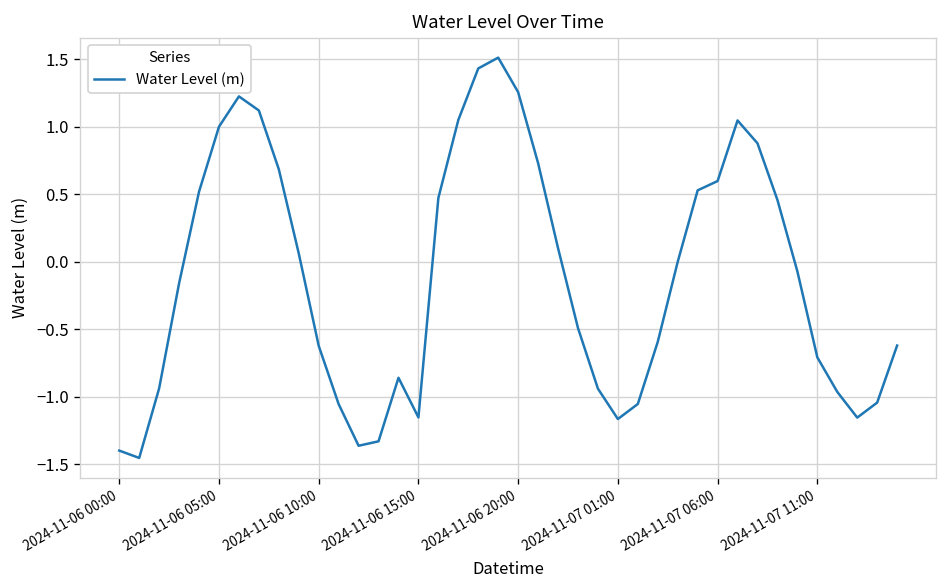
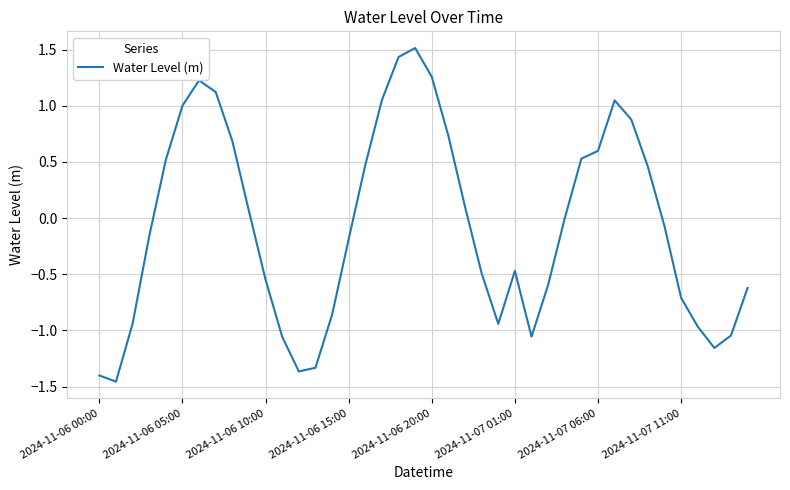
  {
    "2024-11-06 00:00": -1.40,
    "2024-11-06 05:00": 1.00,
-   "2024-11-06 10:00": -0.62,
-   "2024-11-06 15:00": -1.15,
+   "2024-11-06 10:00": -0.55,
+   "2024-11-06 15:00": -0.19,
    "2024-11-06 20:00": 1.26,
-   "2024-11-07 01:00": -1.17,
+   "2024-11-07 01:00": -0.47,
    "2024-11-07 06:00": 0.60,
    "2024-11-07 11:00": -0.71
  }
